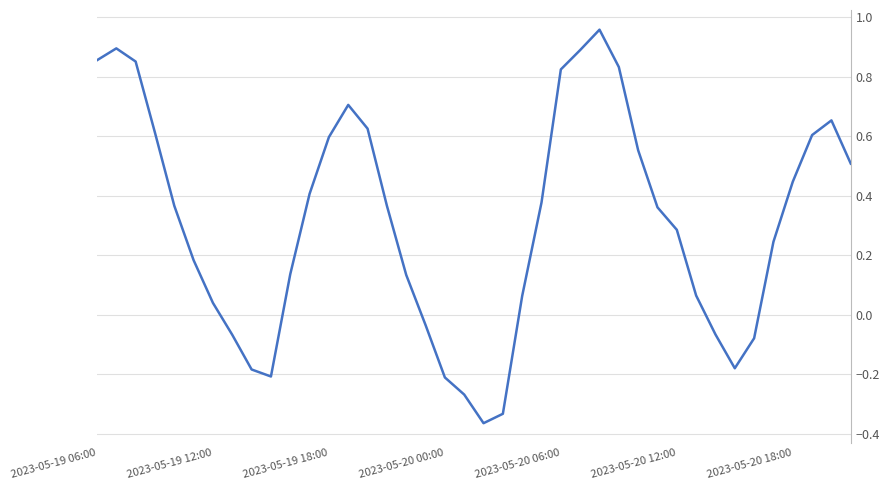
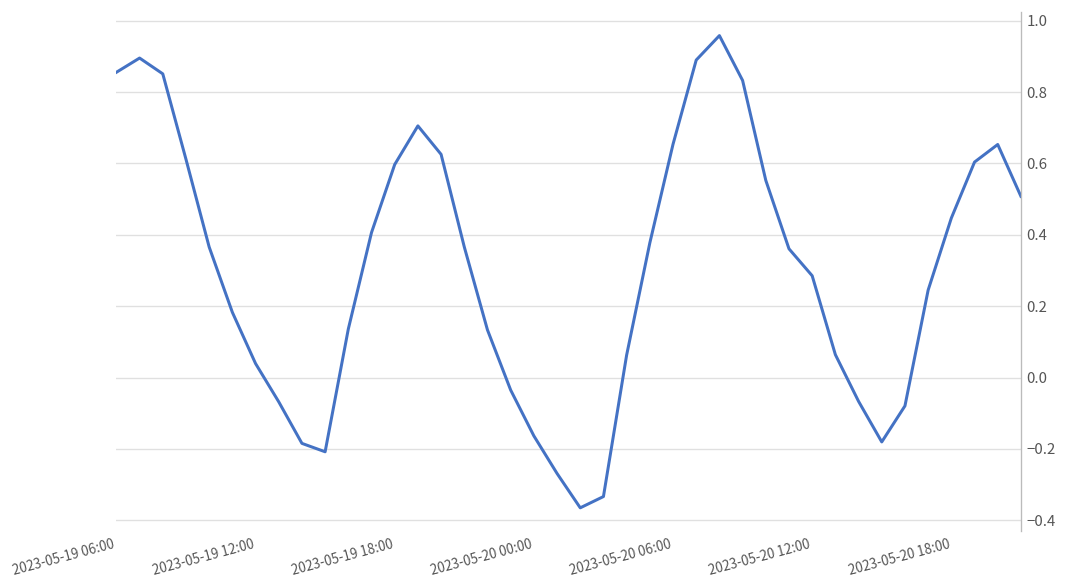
  {
    "2023-05-19 06:00": 0.86,
    "2023-05-19 12:00": 0.04,
    "2023-05-19 18:00": 0.60,
-   "2023-05-20 00:00": -0.21,
-   "2023-05-20 06:00": 0.82,
+   "2023-05-20 00:00": -0.16,
+   "2023-05-20 06:00": 0.65,
    "2023-05-20 12:00": 0.29,
    "2023-05-20 18:00": 0.45
  }
